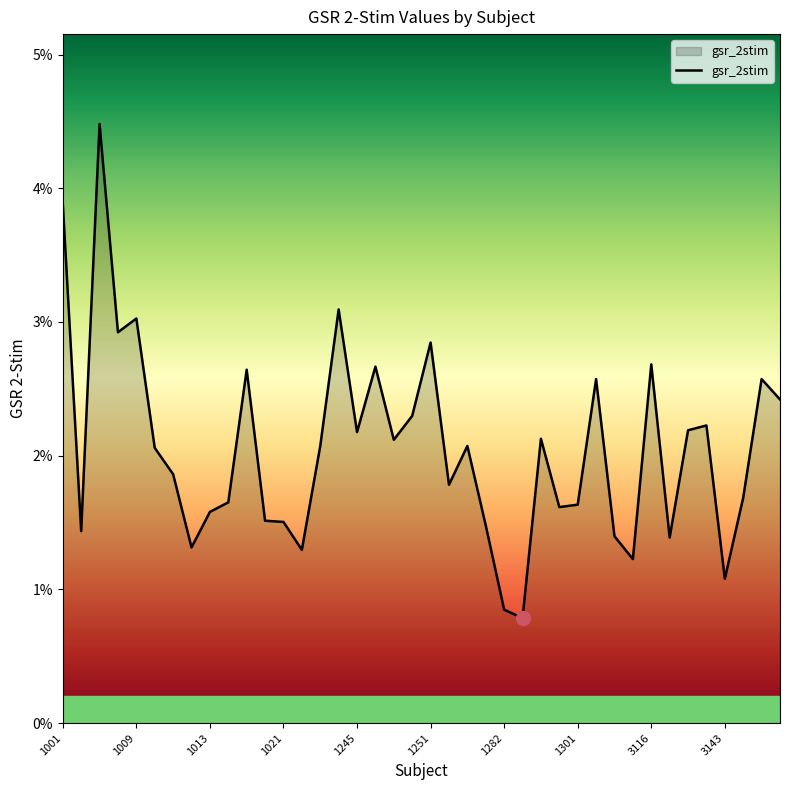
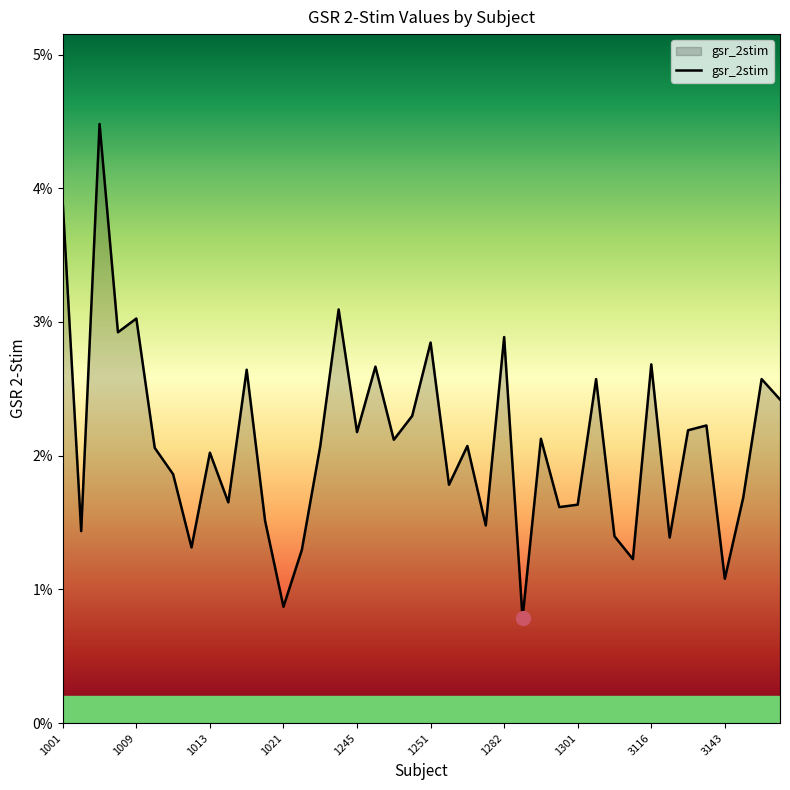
  {
    "gsr_2stim": {
      "1001": "3.89%",
      "1009": "3.03%",
-     "1013": "1.58%",
-     "1021": "1.50%",
+     "1013": "2.02%",
+     "1021": "0.87%",
      "1245": "2.18%",
      "1251": "2.85%",
-     "1282": "0.85%",
+     "1282": "2.89%",
      "1301": "1.63%",
      "3116": "2.68%",
      "3143": "1.08%"
    }
  }
